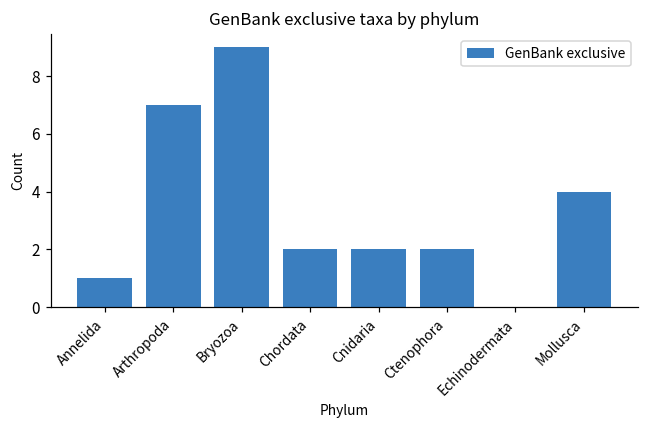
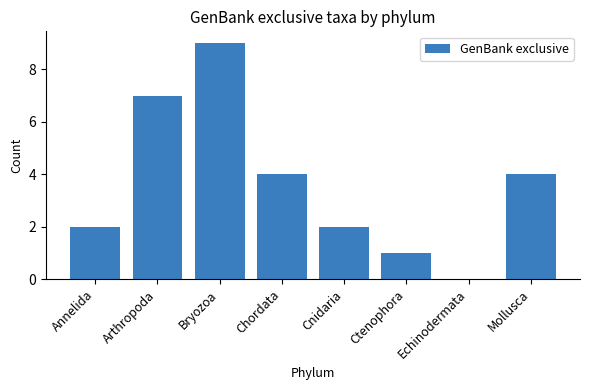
  {
-   "Annelida": 1,
+   "Annelida": 2,
    "Arthropoda": 7,
    "Bryozoa": 9,
-   "Chordata": 2,
+   "Chordata": 4,
    "Cnidaria": 2,
-   "Ctenophora": 2,
+   "Ctenophora": 1,
    "Echinodermata": 0,
    "Mollusca": 4
  }
